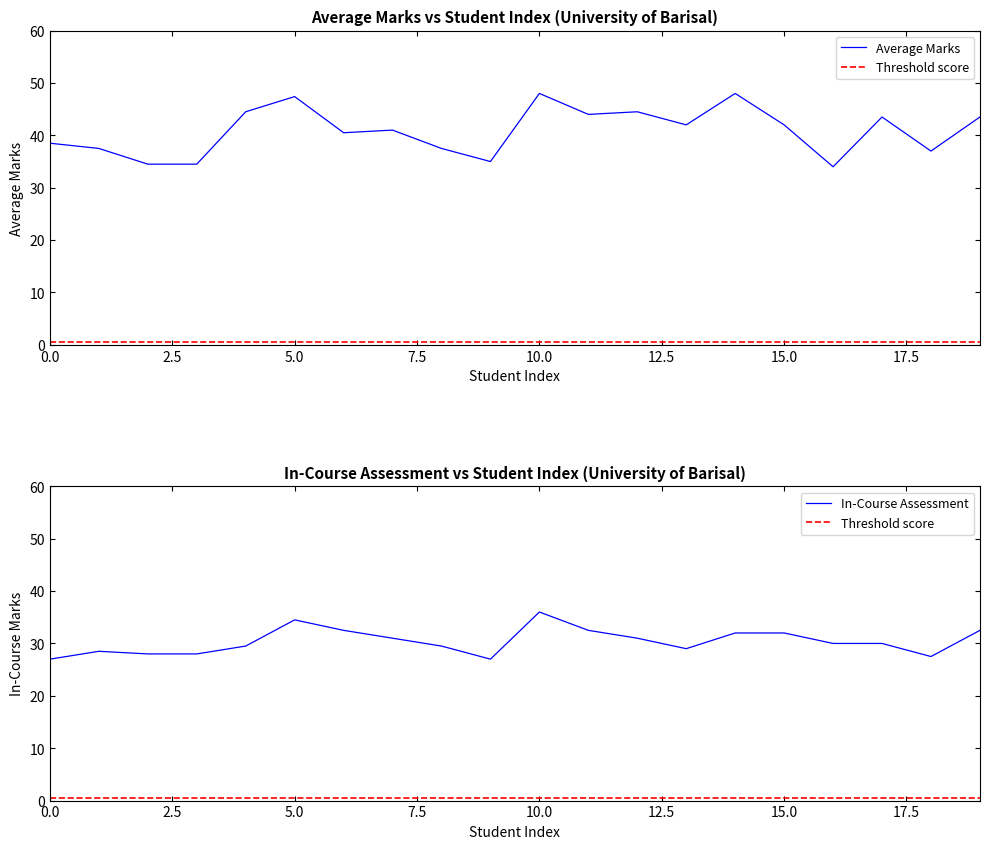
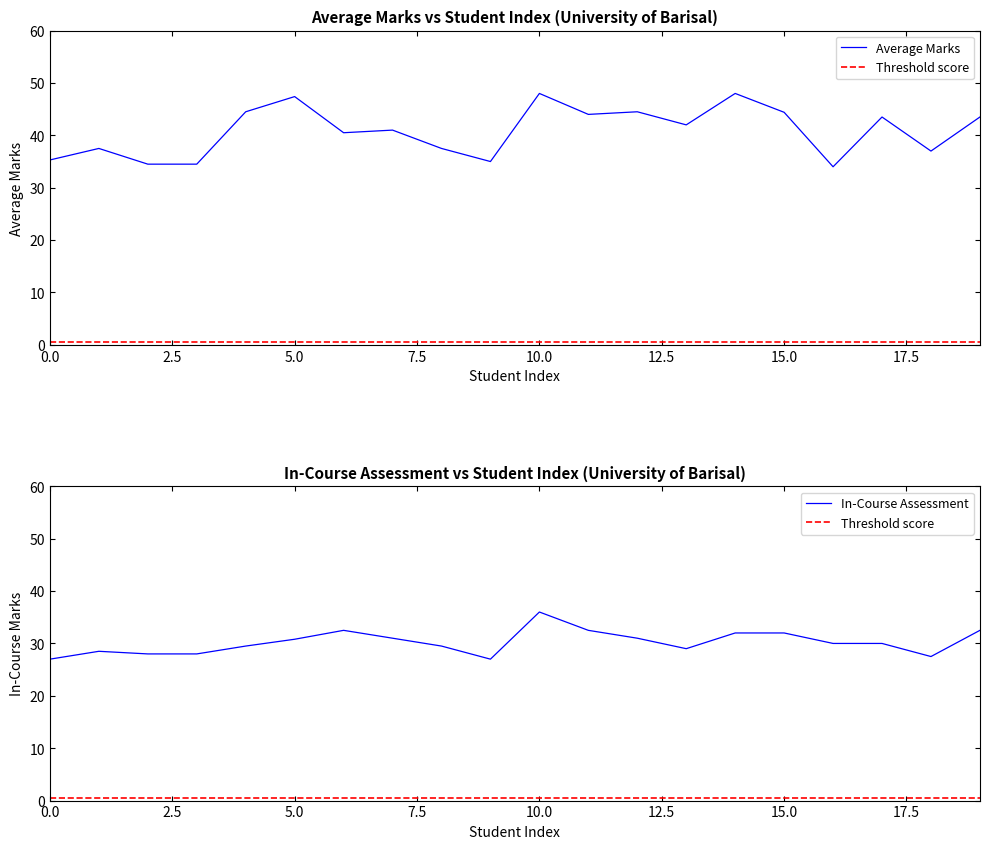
  {
    "Average Marks vs Student Index (University of Barisal)": {
-     "0.0": 39,
+     "0.0": 35,
      "5.0": 47,
      "10.0": 48,
-     "15.0": 42
+     "15.0": 44
    },
    "In-Course Assessment vs Student Index (University of Barisal)": {
      "0.0": 27,
-     "5.0": 35,
+     "5.0": 31,
      "10.0": 36,
      "15.0": 32
    }
  }
